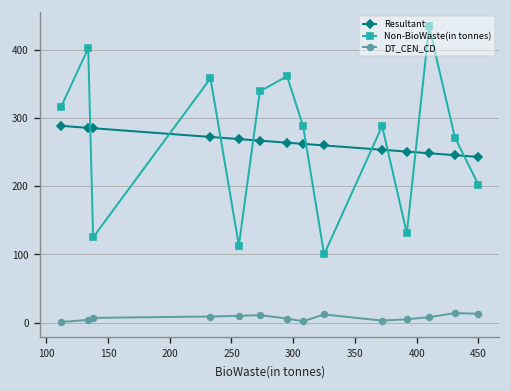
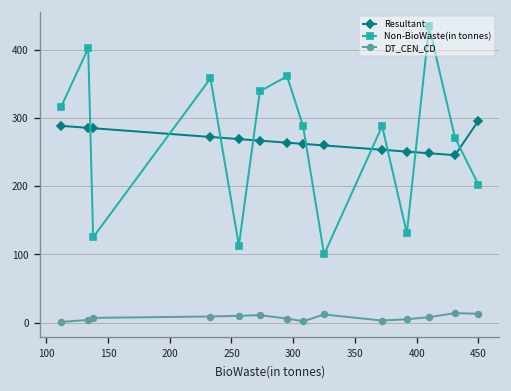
  {
    "Resultant": {
-     "450": 240
+     "450": 300
    },
    "Non-BioWaste(in tonnes)": {
      "450": 200
    },
    "DT_CEN_CD": {
      "450": 10
    }
  }
